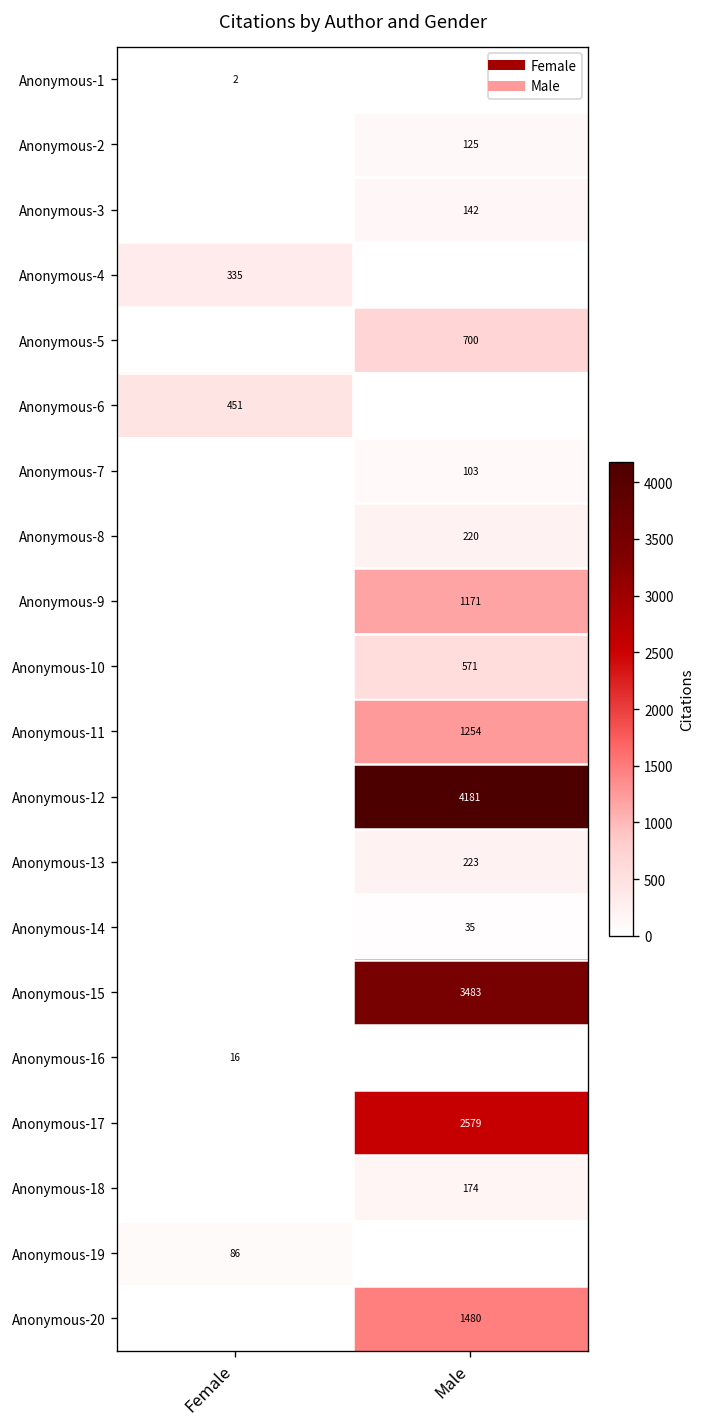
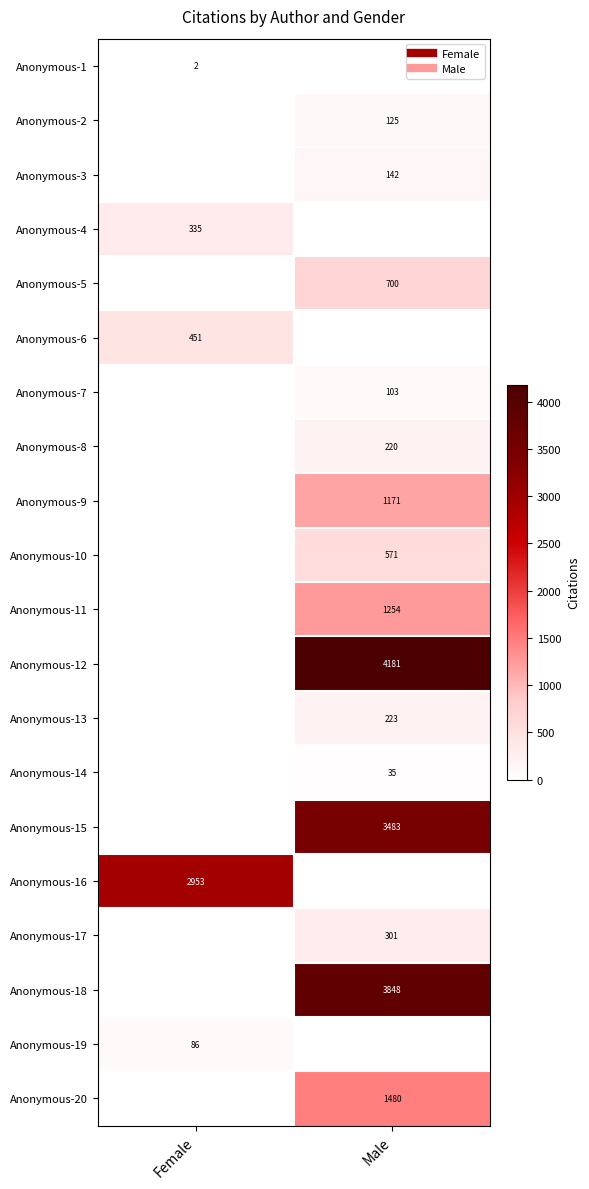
  {
    "Anonymous-1": {
      "Female": 2
    },
    "Anonymous-2": {
      "Male": 125
    },
    "Anonymous-3": {
      "Male": 142
    },
    "Anonymous-4": {
      "Female": 335
    },
    "Anonymous-5": {
      "Male": 700
    },
    "Anonymous-6": {
      "Female": 451
    },
    "Anonymous-7": {
      "Male": 103
    },
    "Anonymous-8": {
      "Male": 220
    },
    "Anonymous-9": {
      "Male": 1171
    },
    "Anonymous-10": {
      "Male": 571
    },
    "Anonymous-11": {
      "Male": 1254
    },
    "Anonymous-12": {
      "Male": 4181
    },
    "Anonymous-13": {
      "Male": 223
    },
    "Anonymous-14": {
      "Male": 35
    },
    "Anonymous-15": {
      "Male": 3483
    },
    "Anonymous-16": {
-     "Female": 16
+     "Female": 2953
    },
    "Anonymous-17": {
-     "Male": 2579
+     "Male": 301
    },
    "Anonymous-18": {
-     "Male": 174
+     "Male": 3848
    },
    "Anonymous-19": {
      "Female": 86
    },
    "Anonymous-20": {
      "Male": 1480
    }
  }
